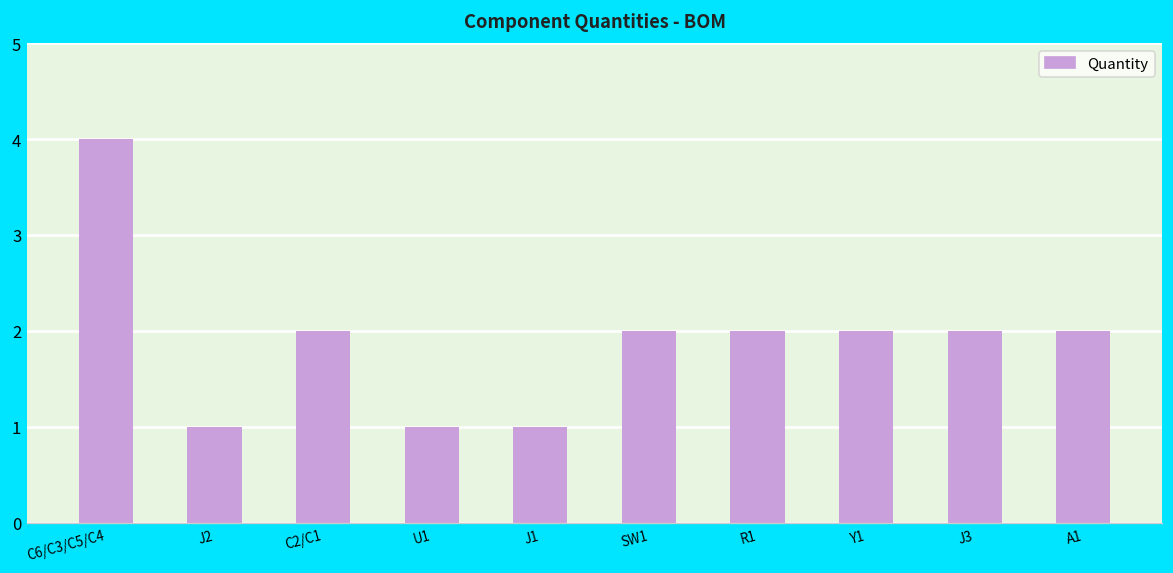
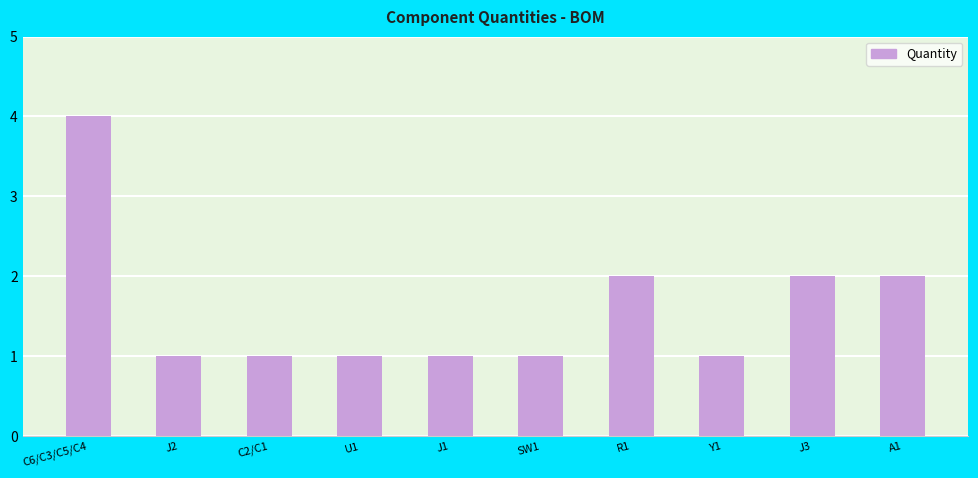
  {
    "C6/C3/C5/C4": 4,
    "J2": 1,
-   "C2/C1": 2,
+   "C2/C1": 1,
    "U1": 1,
    "J1": 1,
-   "SW1": 2,
+   "SW1": 1,
    "R1": 2,
-   "Y1": 2,
+   "Y1": 1,
    "J3": 2,
    "A1": 2
  }
